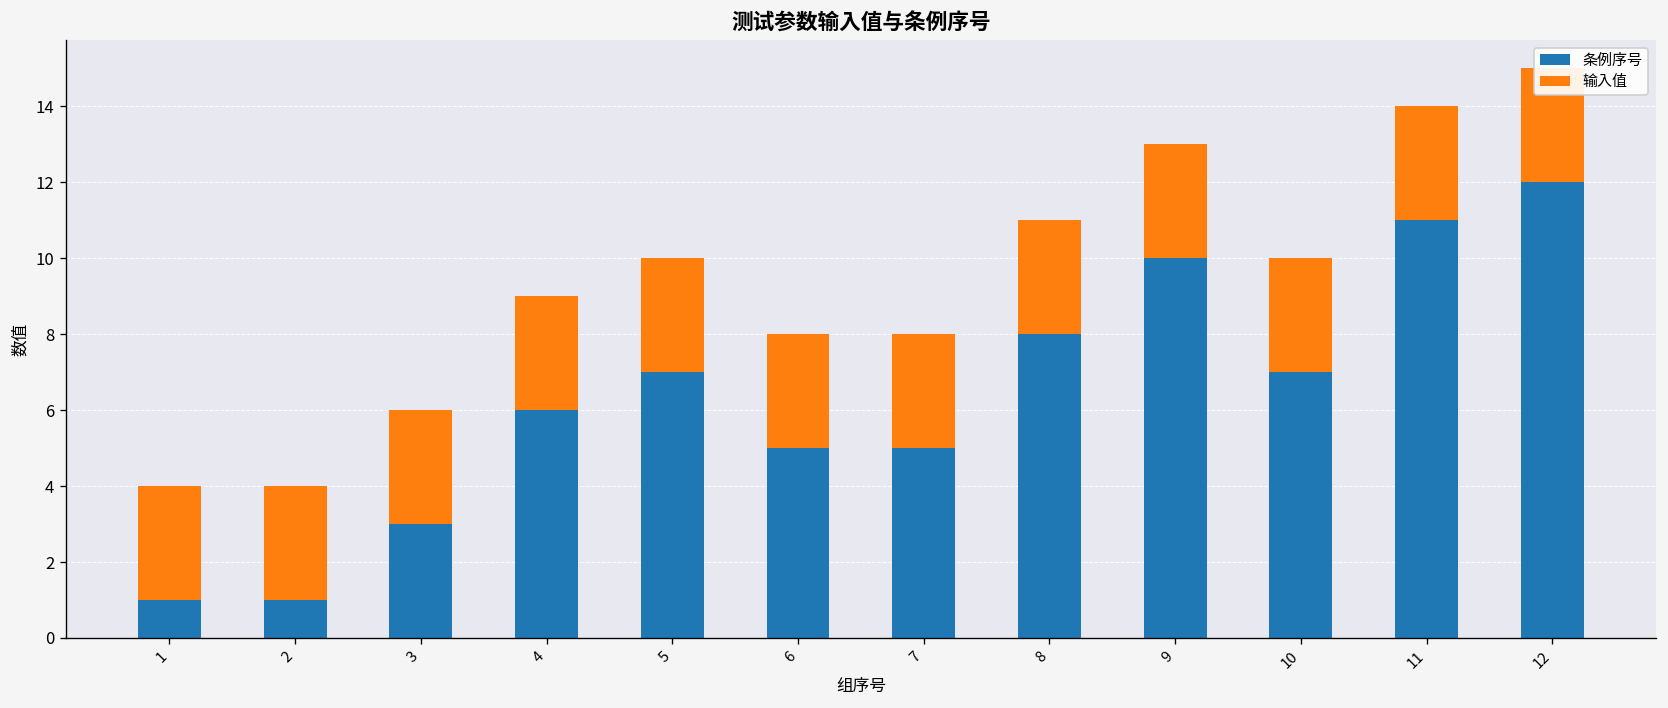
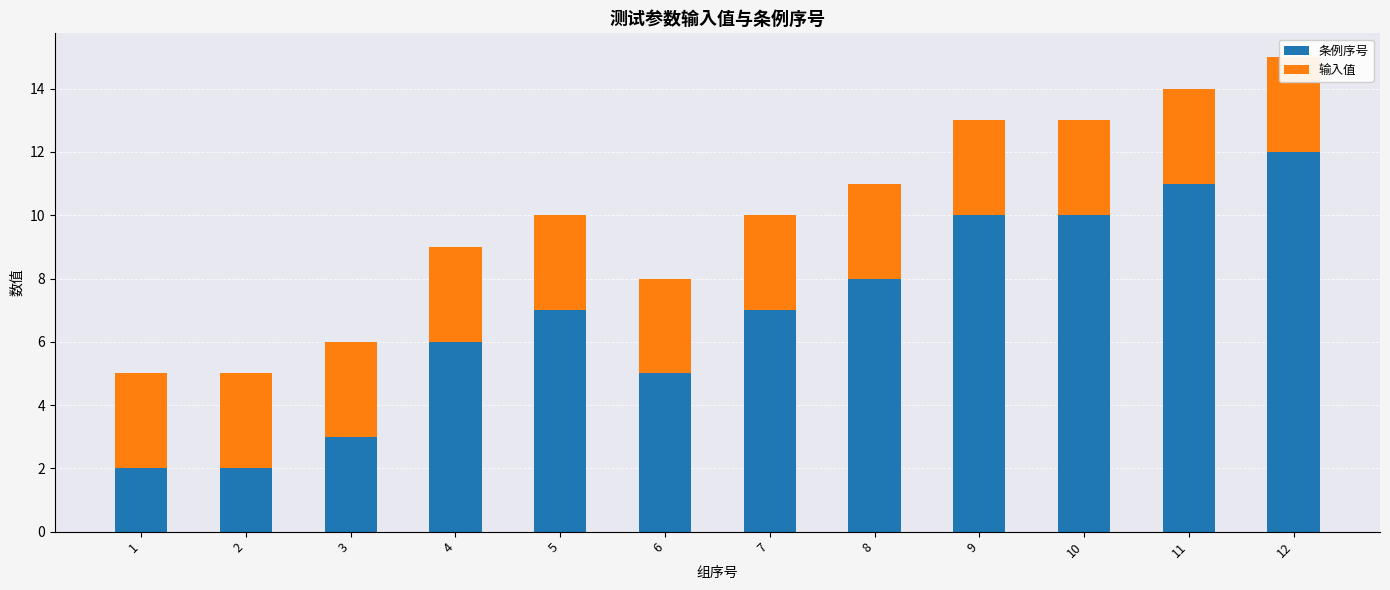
  {
    "条例序号": {
-     "1": 1,
-     "2": 1,
+     "1": 2,
+     "2": 2,
      "3": 3,
      "4": 6,
      "5": 7,
      "6": 5,
-     "7": 5,
+     "7": 7,
      "8": 8,
      "9": 10,
-     "10": 7,
+     "10": 10,
      "11": 11,
      "12": 12
    },
    "输入值": {
      "1": 3,
      "2": 3,
      "3": 3,
      "4": 3,
      "5": 3,
      "6": 3,
      "7": 3,
      "8": 3,
      "9": 3,
      "10": 3,
      "11": 3
    }
  }
